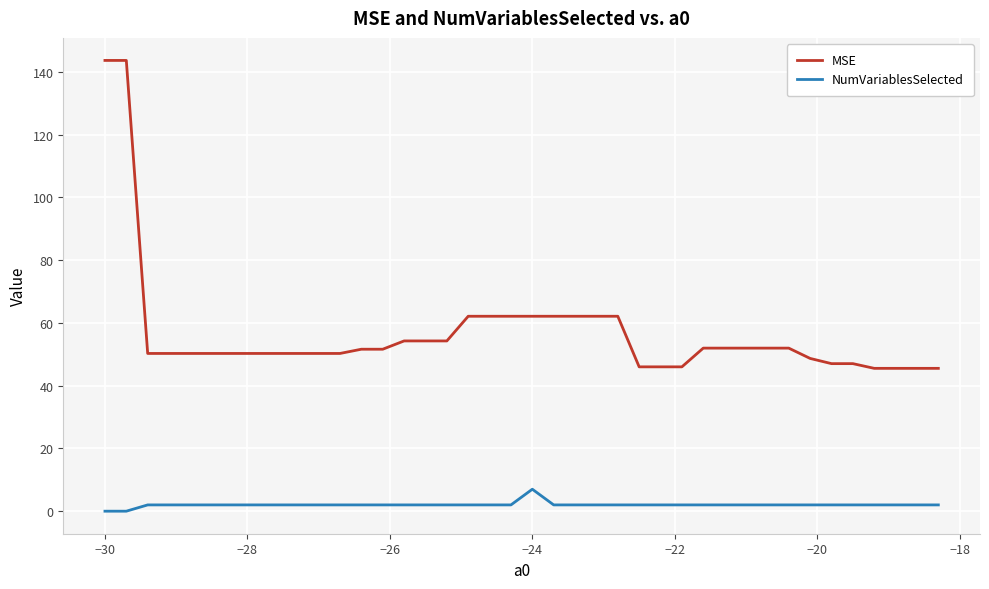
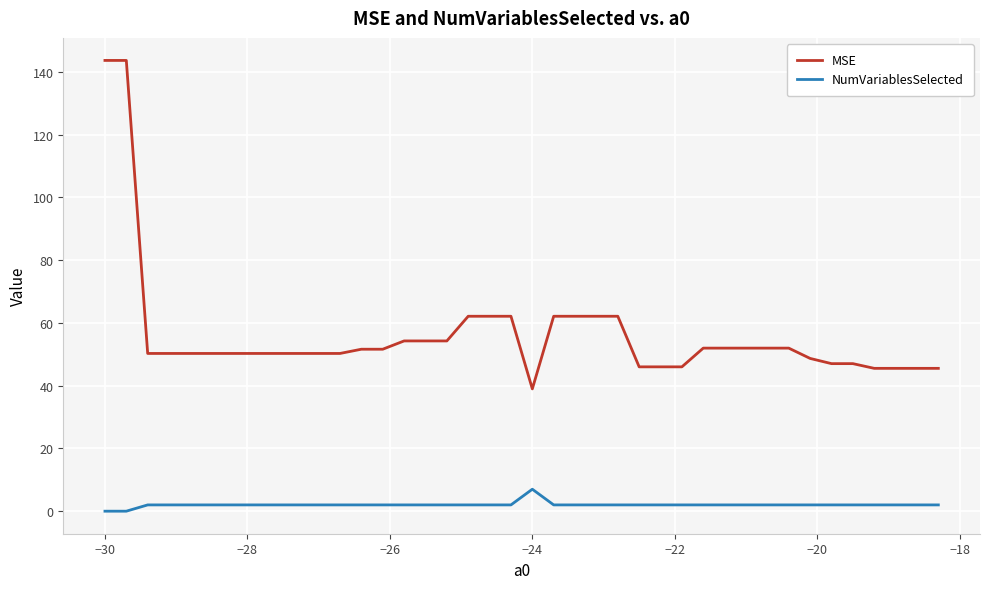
  {
    "MSE": {
      "−30": 144,
-     "−24": 62
+     "−24": 39
    },
    "NumVariablesSelected": {
      "−30": 0,
      "−24": 7
    }
  }
